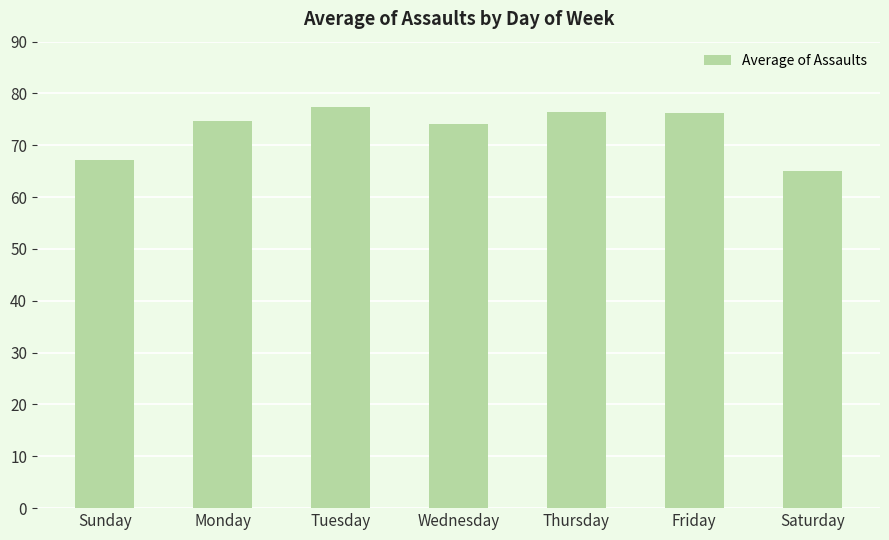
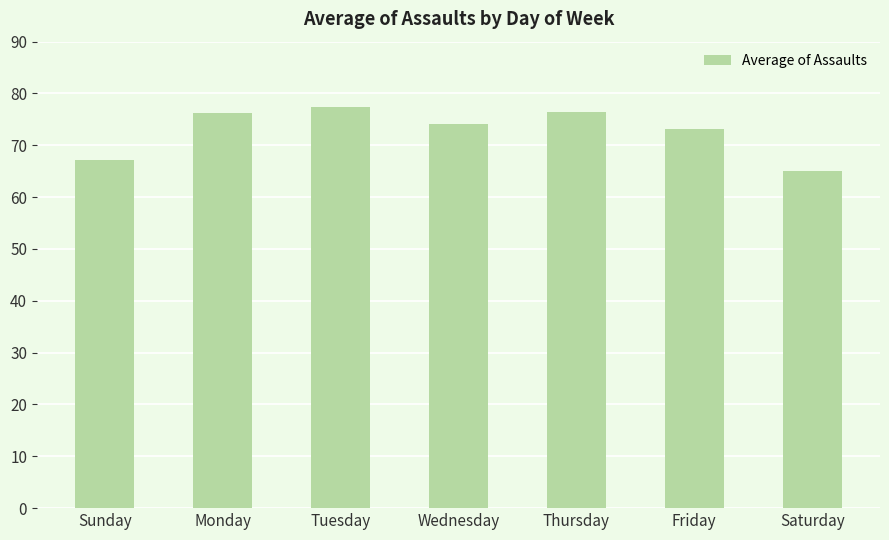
  {
    "Sunday": 67,
-   "Monday": 75,
+   "Monday": 76,
    "Tuesday": 77,
    "Wednesday": 74,
    "Thursday": 76,
-   "Friday": 76,
+   "Friday": 73,
    "Saturday": 65
  }
